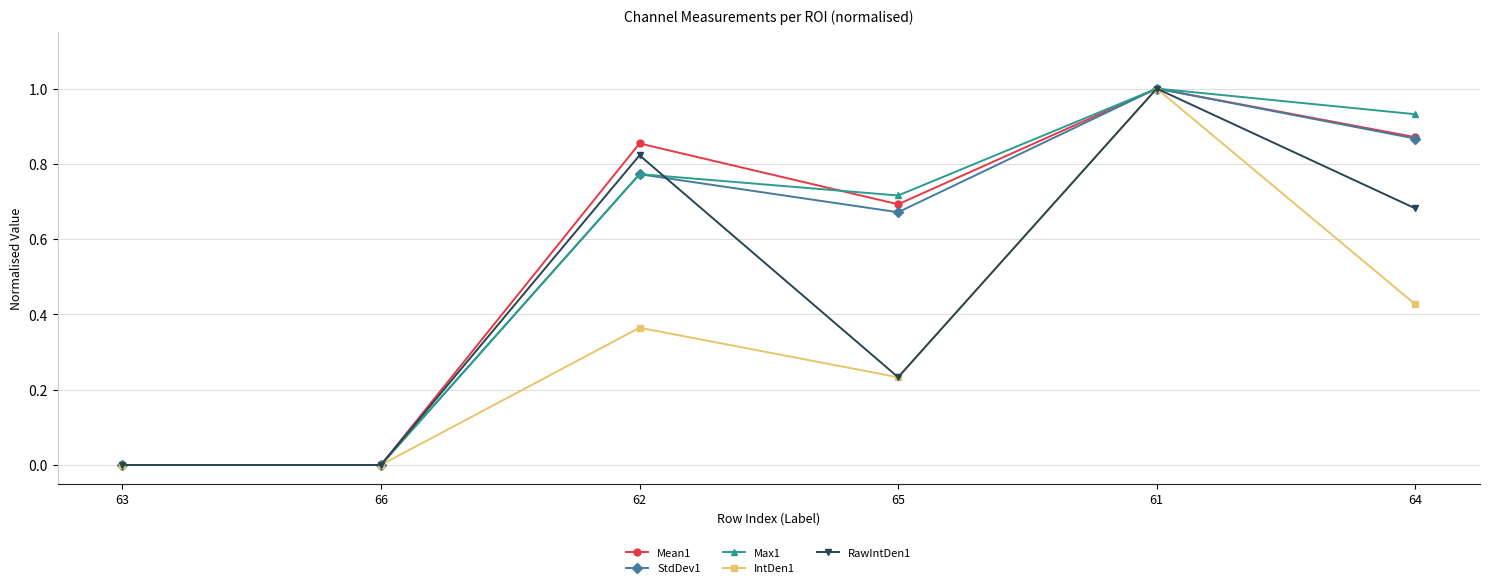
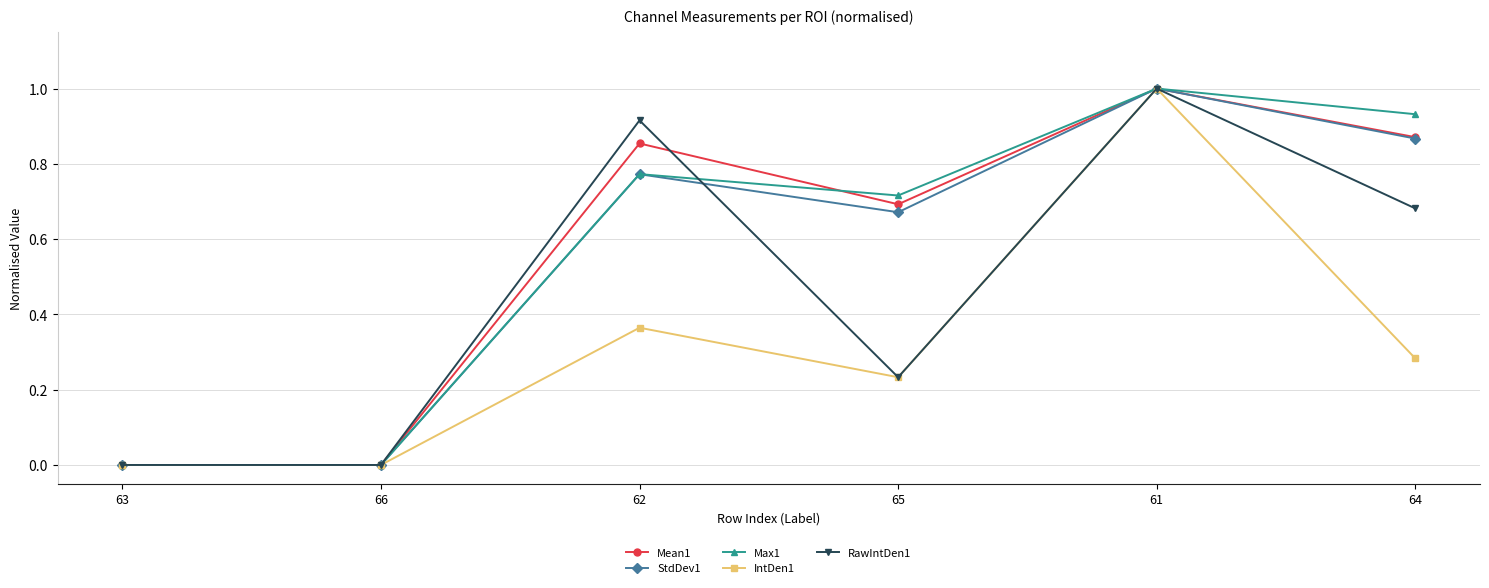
  {
    "Mean1": {
      "62": 0.85,
      "65": 0.69
    },
    "IntDen1": {
      "62": 0.36,
-     "64": 0.43
+     "64": 0.28
    },
    "RawIntDen1": {
-     "62": 0.82,
+     "62": 0.92,
      "64": 0.68
    }
  }
